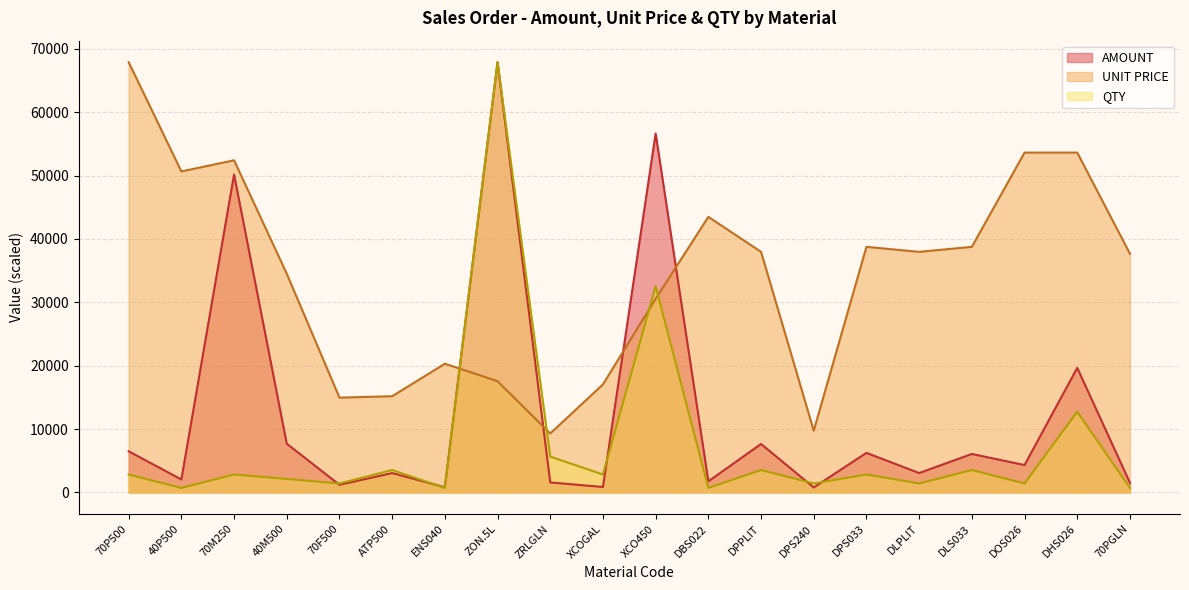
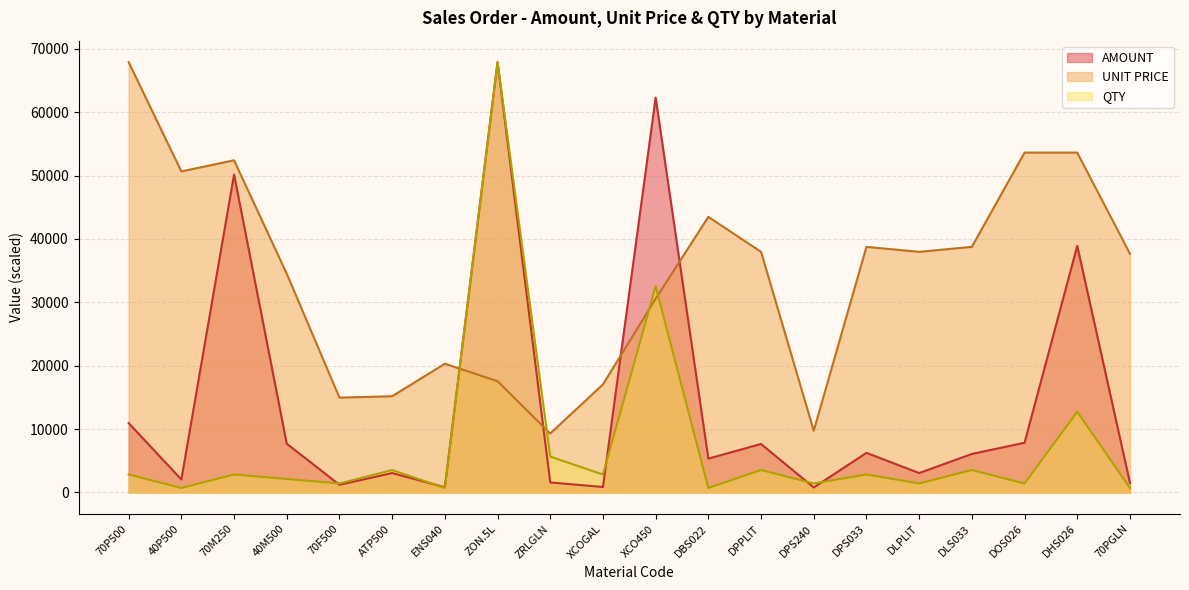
  {
    "AMOUNT": {
-     "70P500": 6000,
+     "70P500": 11000,
      "40P500": 2000,
      "70M250": 50000,
      "40M500": 8000,
      "ATP500": 3000,
      "ZRLGLN": 2000,
      "XCOGAL": 1000,
-     "XCO450": 57000,
-     "DBS022": 2000,
+     "XCO450": 62000,
+     "DBS022": 5000,
      "DPPLIT": 8000,
      "DPS240": 1000,
      "DPS033": 6000,
      "DLPLIT": 3000,
      "DLS033": 6000,
-     "DOS026": 4000,
-     "DHS026": 20000,
+     "DOS026": 8000,
+     "DHS026": 39000,
      "70PGLN": 2000
    }
  }
